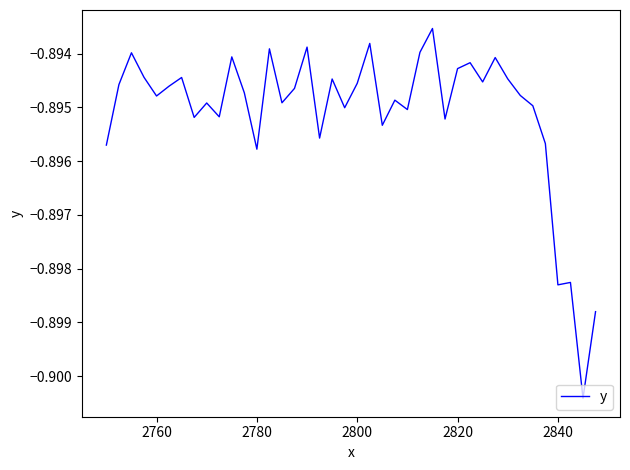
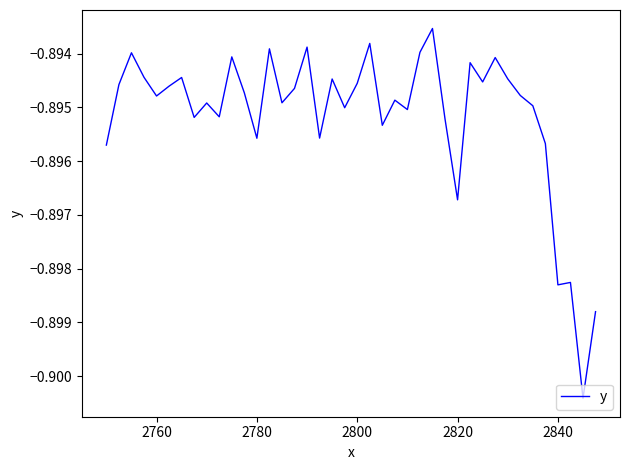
  {
    "2760": -0.8948,
-   "2780": -0.8958,
+   "2780": -0.8956,
    "2800": -0.8946,
-   "2820": -0.8943,
+   "2820": -0.8967,
    "2840": -0.8983
  }
